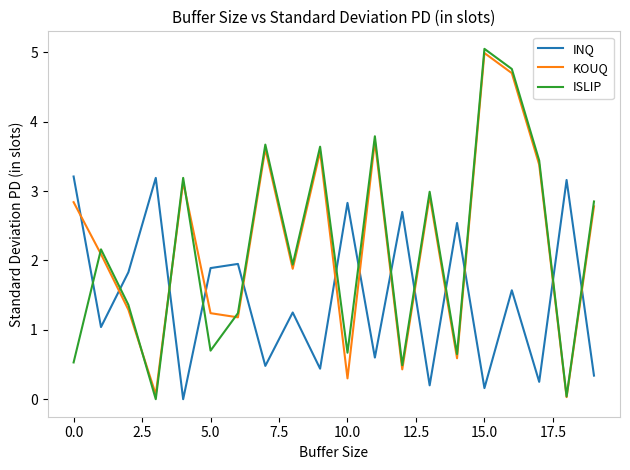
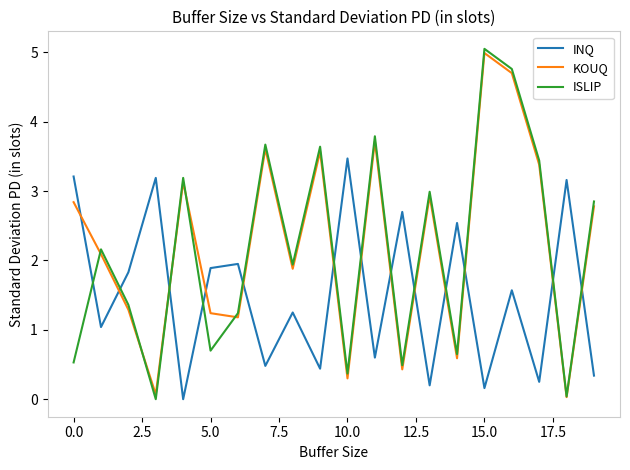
  {
    "INQ": {
      "0.0": 3.2,
      "5.0": 1.9,
-     "10.0": 2.8,
+     "10.0": 3.5,
      "15.0": 0.2
    },
    "KOUQ": {
      "0.0": 2.8,
      "5.0": 1.2,
      "10.0": 0.3,
      "15.0": 5.0
    },
    "ISLIP": {
      "0.0": 0.5,
      "5.0": 0.7,
-     "10.0": 0.7,
+     "10.0": 0.4,
      "15.0": 5.1
    }
  }
